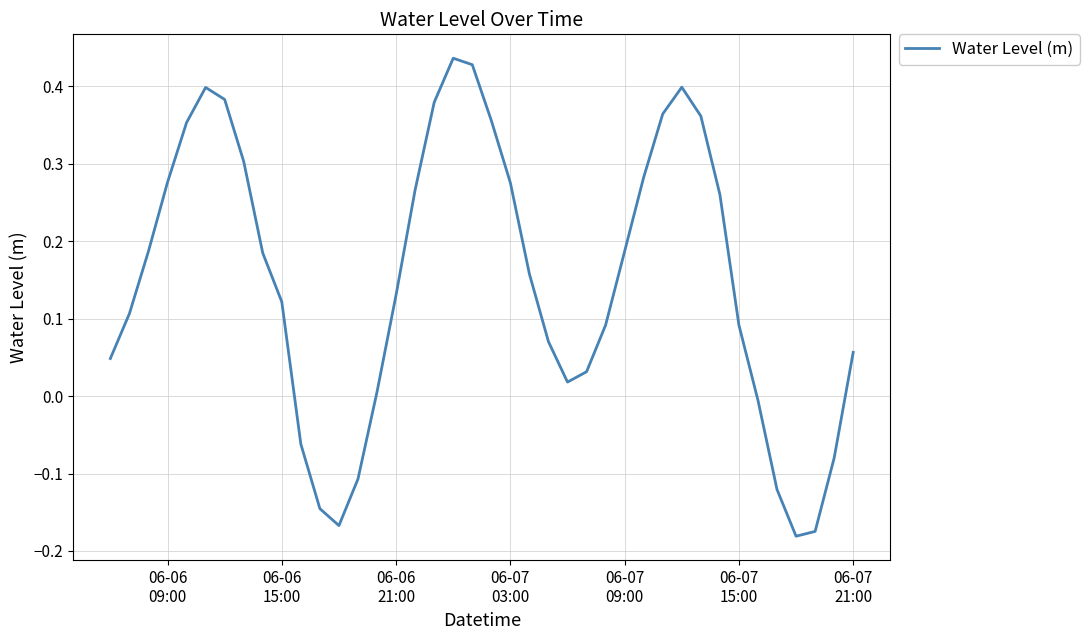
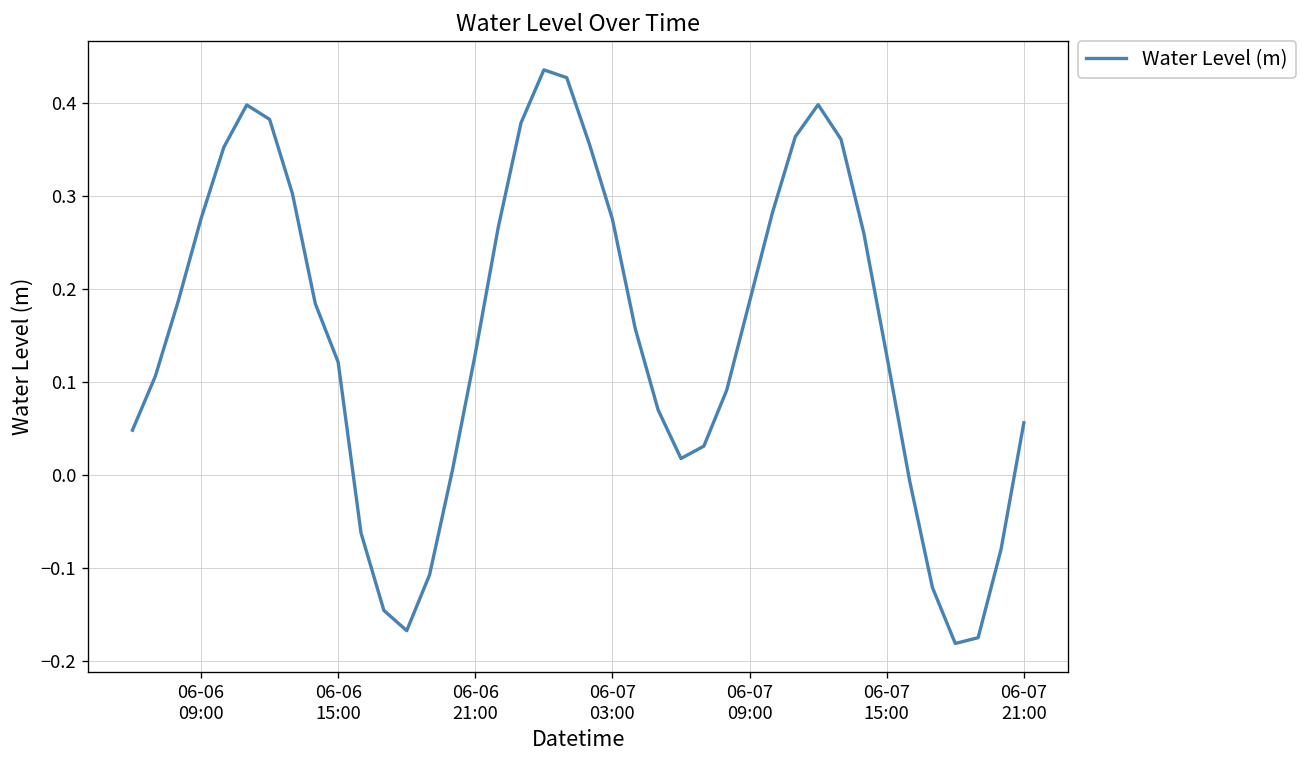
  {
    "06-06 09:00": 0.28,
    "06-06 15:00": 0.12,
    "06-06 21:00": 0.13,
    "06-07 03:00": 0.28,
    "06-07 09:00": 0.19,
-   "06-07 15:00": 0.09,
+   "06-07 15:00": 0.13,
    "06-07 21:00": 0.06
  }
